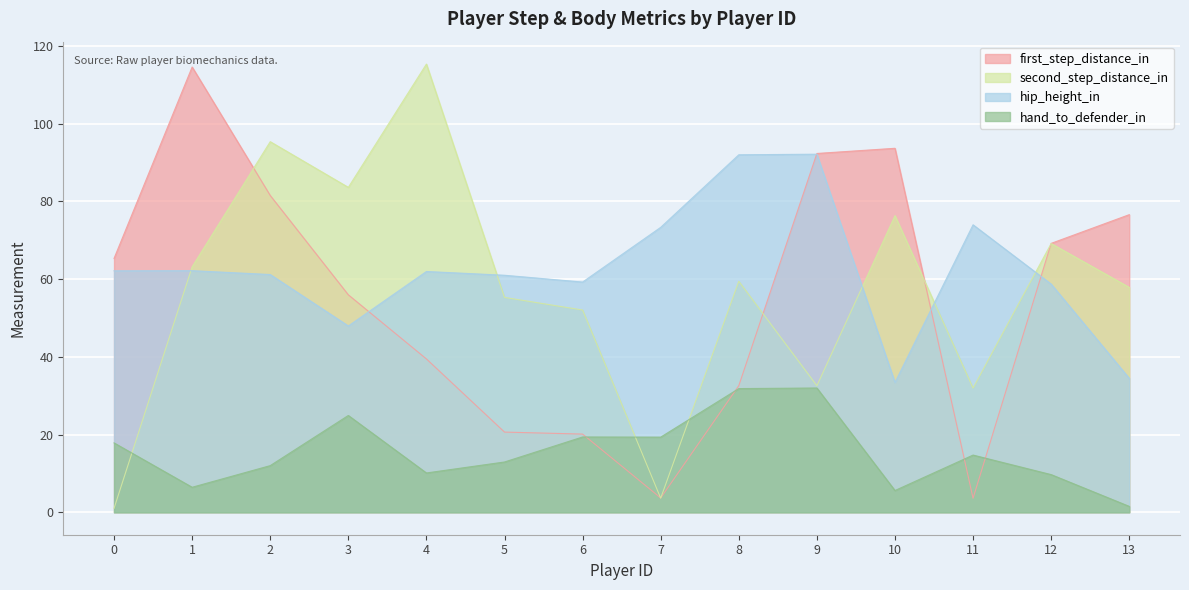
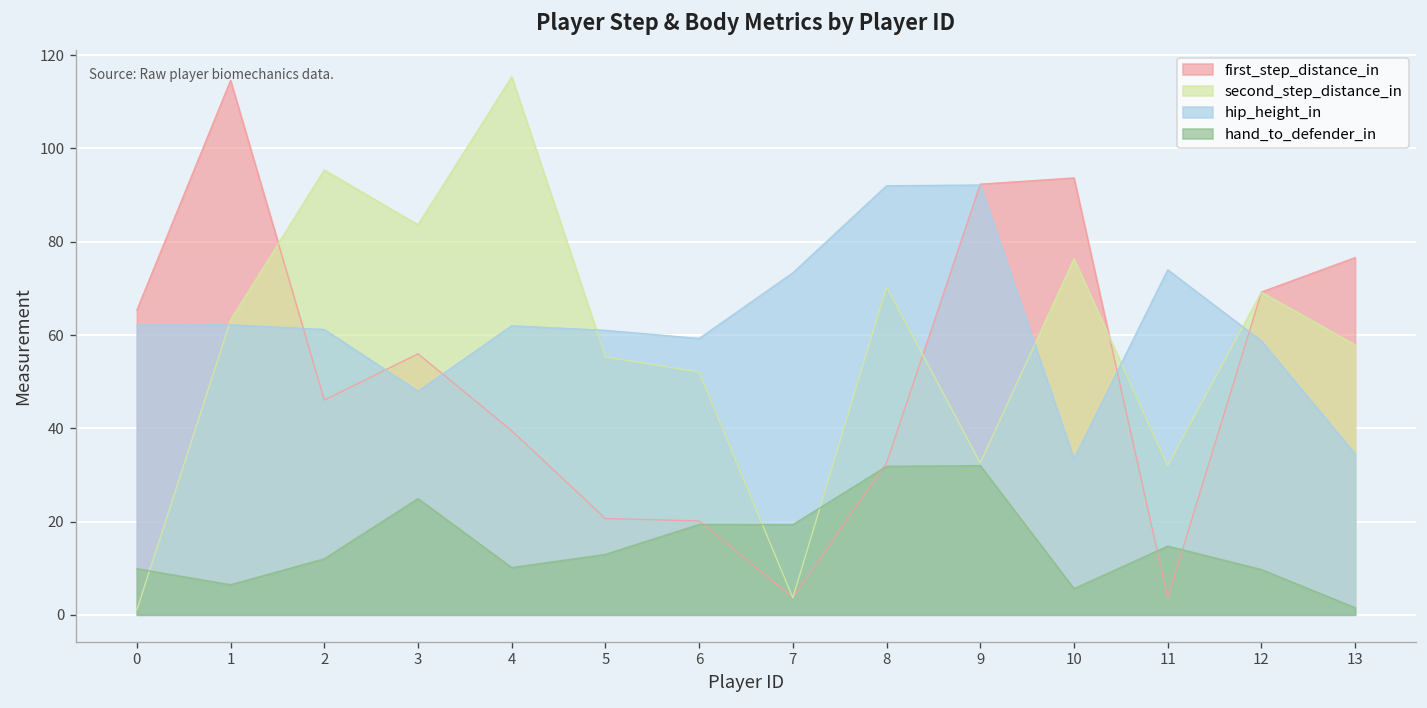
  {
    "first_step_distance_in": {
      "0": 65,
      "1": 115,
-     "2": 82,
+     "2": 46,
      "3": 56,
      "4": 39,
      "5": 21,
      "6": 20,
      "8": 33,
      "10": 94,
      "11": 4,
      "13": 77
    },
    "second_step_distance_in": {
      "0": 1,
      "1": 63,
      "2": 95,
      "3": 84,
      "4": 115,
      "5": 55,
      "6": 52,
-     "8": 59,
+     "8": 70,
      "10": 76,
      "11": 32,
      "13": 58
    },
    "hip_height_in": {
      "0": 62,
      "1": 62,
      "2": 61,
      "3": 48,
      "4": 62,
      "5": 61,
      "6": 59,
      "7": 73,
      "8": 92,
      "10": 33,
      "11": 74,
      "12": 59,
      "13": 34
    },
    "hand_to_defender_in": {
-     "0": 18,
+     "0": 10,
      "1": 6,
      "2": 12,
      "3": 25,
      "4": 10,
      "5": 13,
      "6": 19,
      "7": 19,
      "8": 32,
      "10": 6,
      "11": 15,
      "12": 10,
      "13": 2
    }
  }
